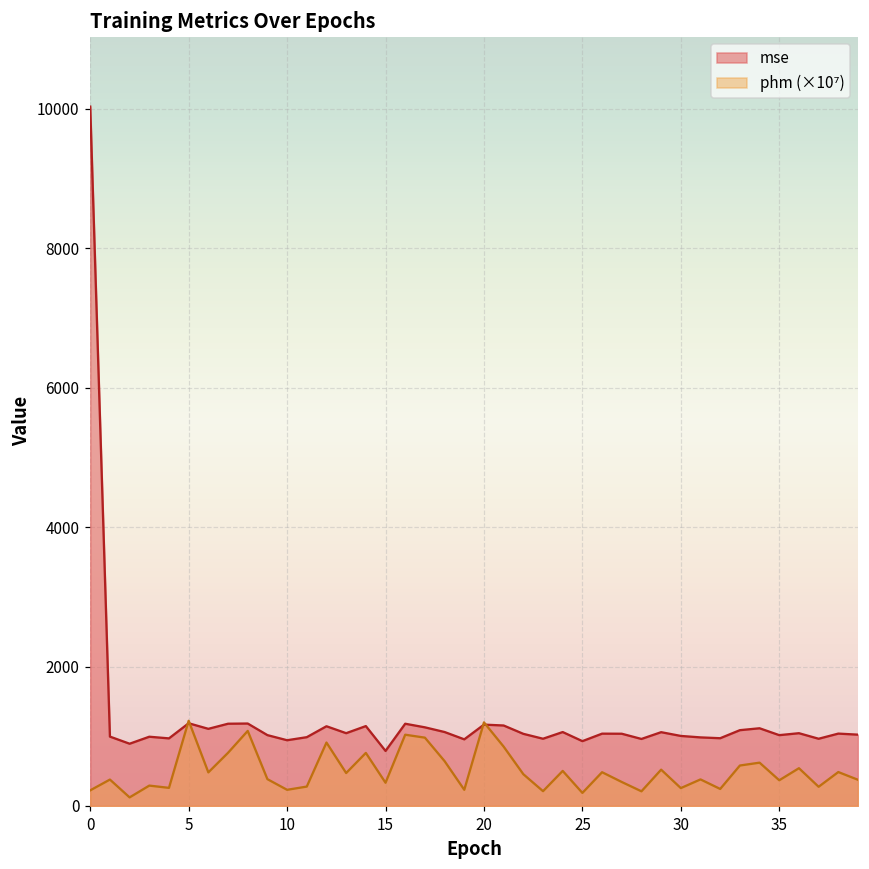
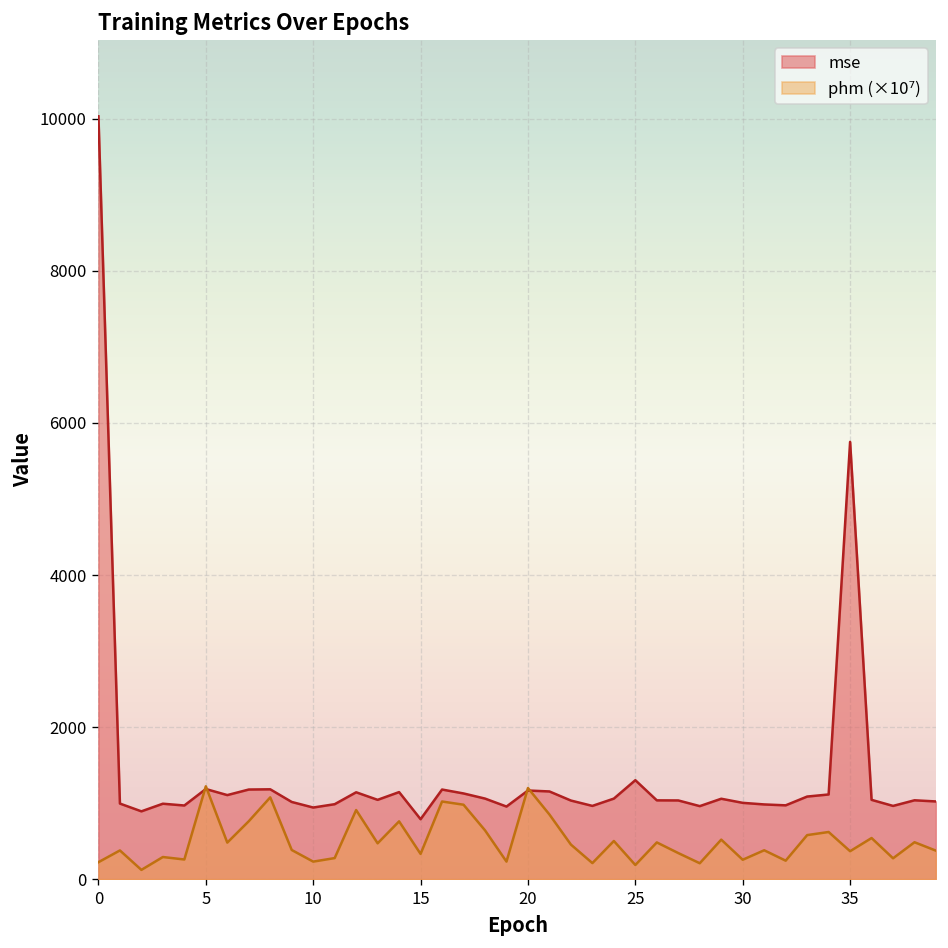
  {
    "mse": {
      "0": 10000,
      "10": 900,
      "15": 800,
-     "25": 900,
+     "25": 1300,
      "30": 1000,
-     "35": 1000
+     "35": 5800
    },
    "phm (×10⁷)": {
      "0": 200,
      "10": 200,
      "15": 300,
      "25": 200,
      "30": 300,
      "35": 400
    }
  }
